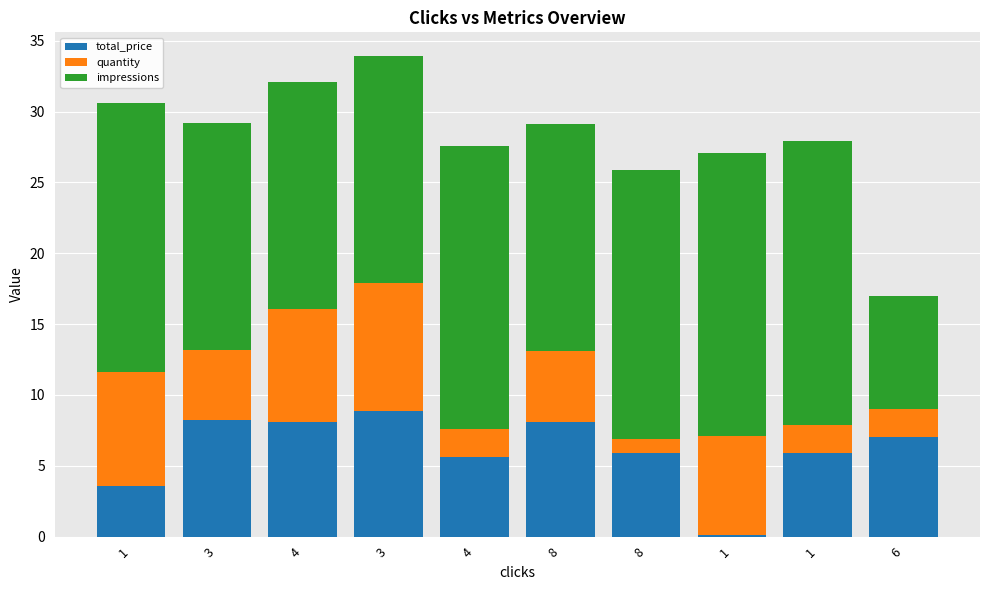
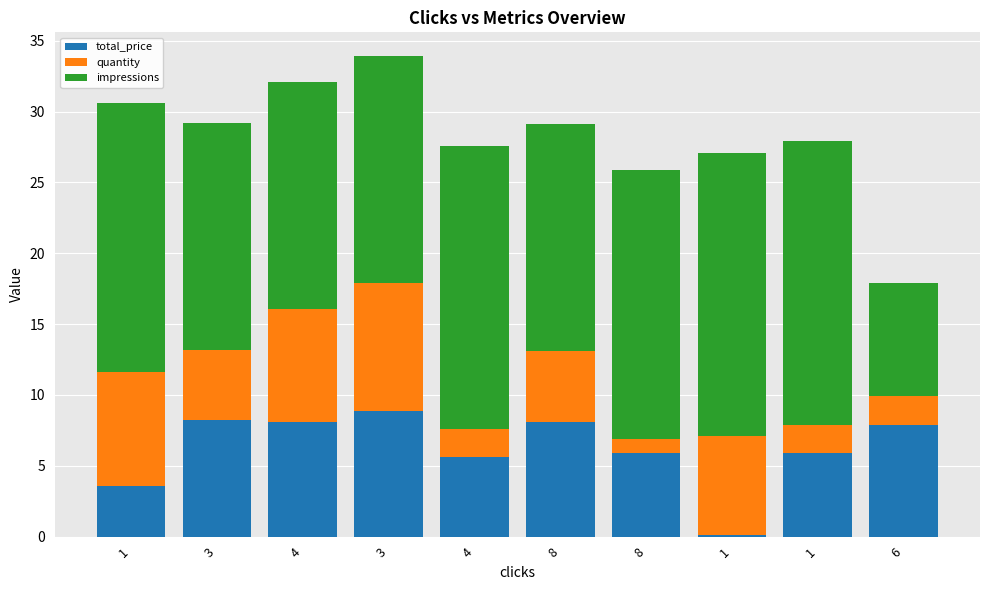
  {
    "total_price": {
-     "6": 7.0
+     "6": 7.9
    },
    "quantity": {
      "6": 2.0
    },
    "impressions": {
      "6": 8.0
    }
  }
